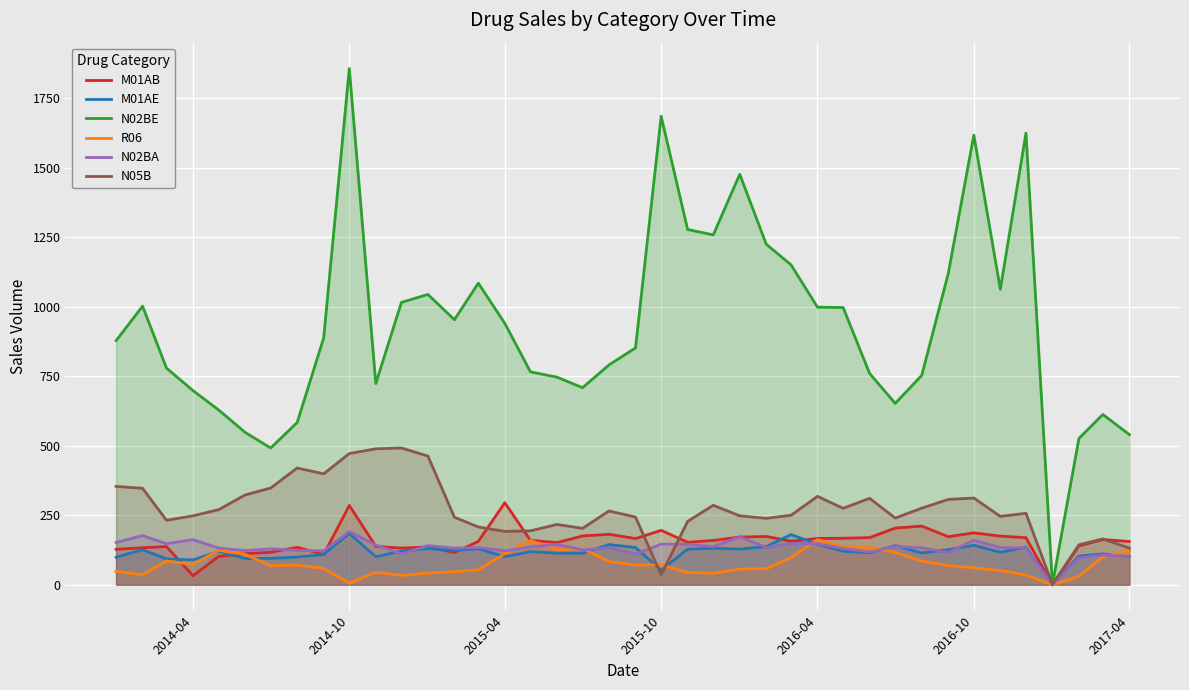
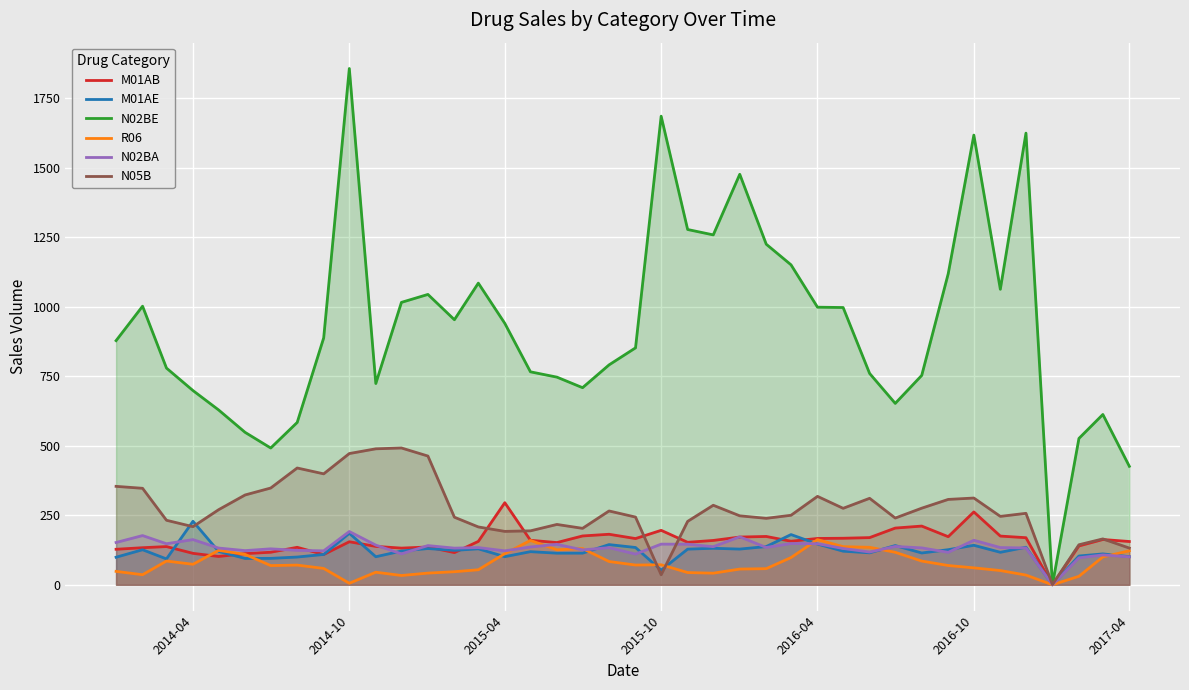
  {
    "M01AB": {
-     "2014-04": 30,
-     "2014-10": 290,
+     "2014-04": 110,
+     "2014-10": 150,
      "2015-04": 300,
      "2015-10": 200,
-     "2016-10": 190,
+     "2016-10": 260,
      "2017-04": 160
    },
    "M01AE": {
-     "2014-04": 90,
+     "2014-04": 230,
      "2015-04": 100,
      "2015-10": 50,
      "2016-10": 140
    },
    "N02BE": {
      "2014-04": 700,
      "2014-10": 1860,
      "2015-04": 940,
      "2015-10": 1690,
      "2016-04": 1000,
      "2016-10": 1620,
-     "2017-04": 540
+     "2017-04": 430
    },
    "R06": {
      "2014-04": 70,
      "2014-10": 10,
      "2015-04": 110,
      "2015-10": 70,
      "2016-10": 60,
      "2017-04": 120
    },
    "N02BA": {
      "2014-04": 160,
      "2015-04": 120,
      "2015-10": 150,
      "2016-10": 160
    },
    "N05B": {
-     "2014-04": 250,
+     "2014-04": 210,
      "2014-10": 470,
      "2015-04": 190,
      "2015-10": 40,
      "2016-04": 320,
      "2016-10": 310,
      "2017-04": 130
    }
  }
